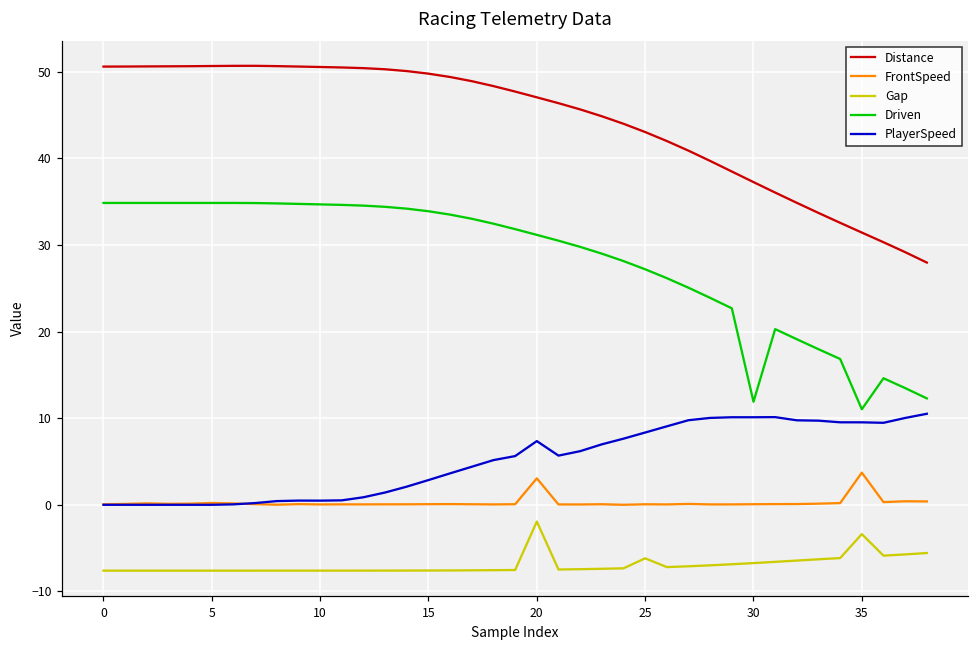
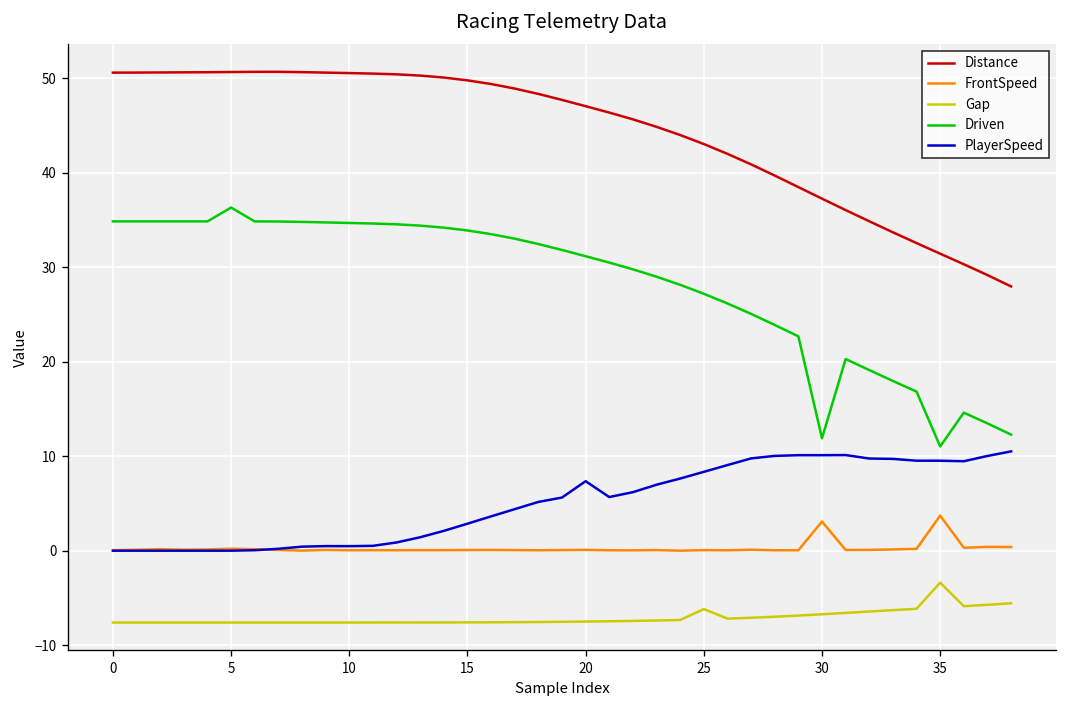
  {
    "Distance": {
      "0": 51,
      "5": 51,
      "10": 51,
      "15": 50,
      "20": 47,
      "25": 43,
      "30": 37,
      "35": 31
    },
    "FrontSpeed": {
      "10": 0,
      "15": 0,
-     "20": 3,
+     "20": 0,
      "25": 0,
-     "30": 0,
+     "30": 3,
      "35": 4
    },
    "Gap": {
      "0": -8,
      "5": -8,
      "10": -8,
      "15": -8,
-     "20": -2,
+     "20": -7,
      "25": -6,
      "30": -7,
      "35": -3
    },
    "Driven": {
      "0": 35,
-     "5": 35,
+     "5": 36,
      "10": 35,
      "15": 34,
      "20": 31,
      "25": 27,
      "30": 12,
      "35": 11
    },
    "PlayerSpeed": {
      "10": 0,
      "15": 3,
      "20": 7,
      "25": 8,
      "30": 10,
      "35": 10
    }
  }
